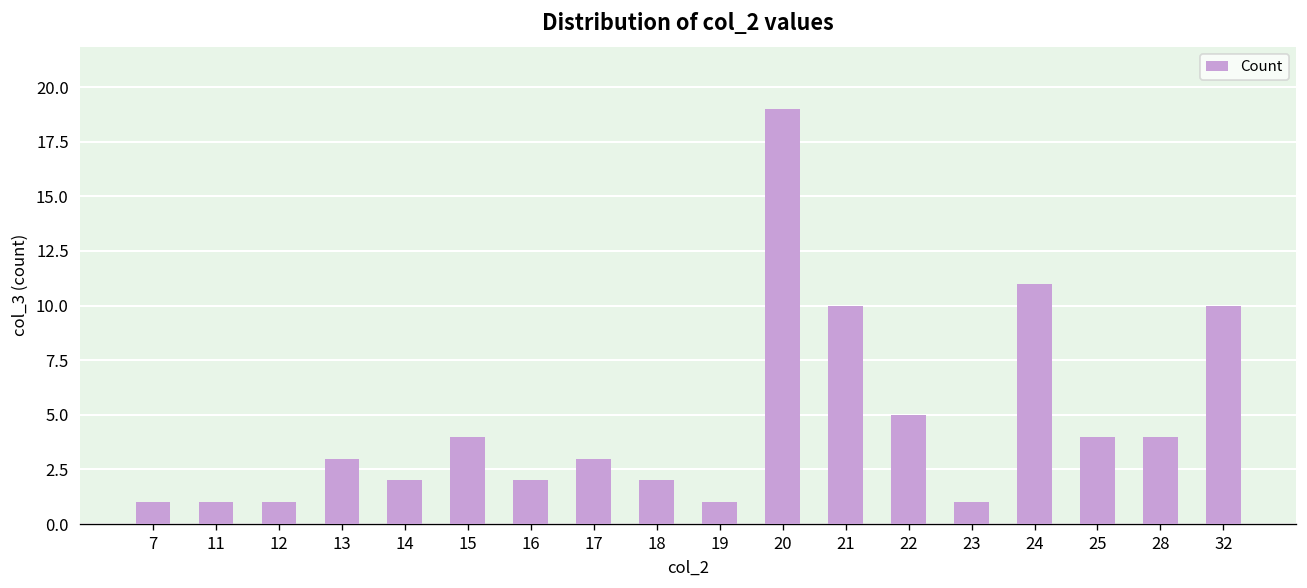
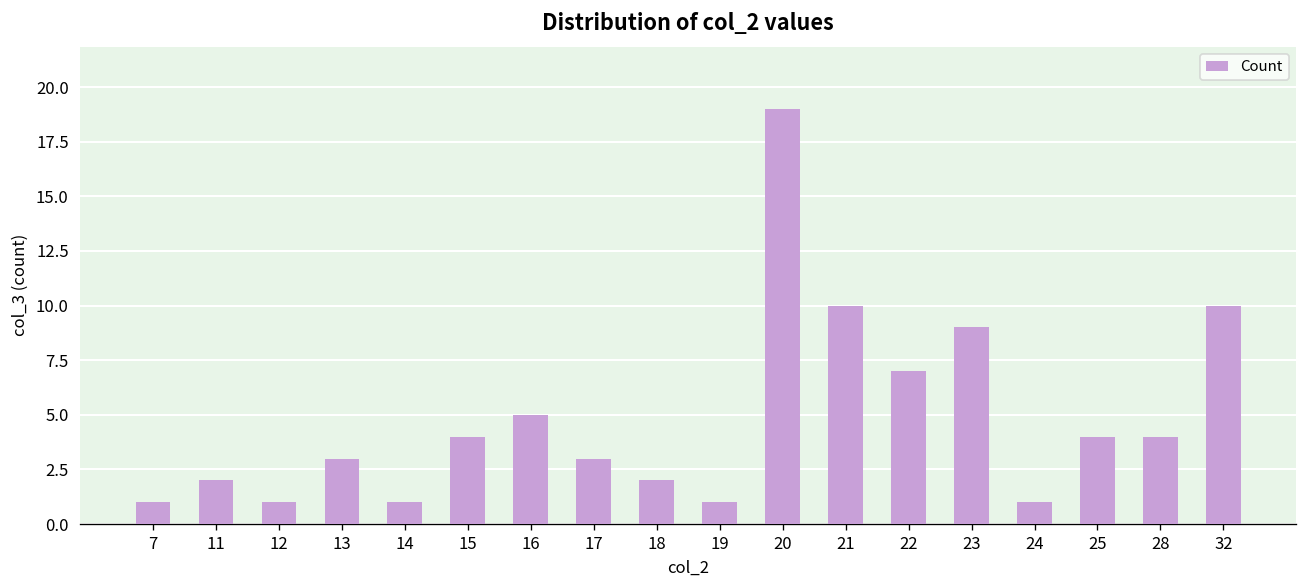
  {
    "7": 1,
-   "11": 1,
+   "11": 2,
    "12": 1,
    "13": 3,
-   "14": 2,
+   "14": 1,
    "15": 4,
-   "16": 2,
+   "16": 5,
    "17": 3,
    "18": 2,
    "19": 1,
    "20": 19,
    "21": 10,
-   "22": 5,
-   "23": 1,
-   "24": 11,
+   "22": 7,
+   "23": 9,
+   "24": 1,
    "25": 4,
    "28": 4,
    "32": 10
  }
